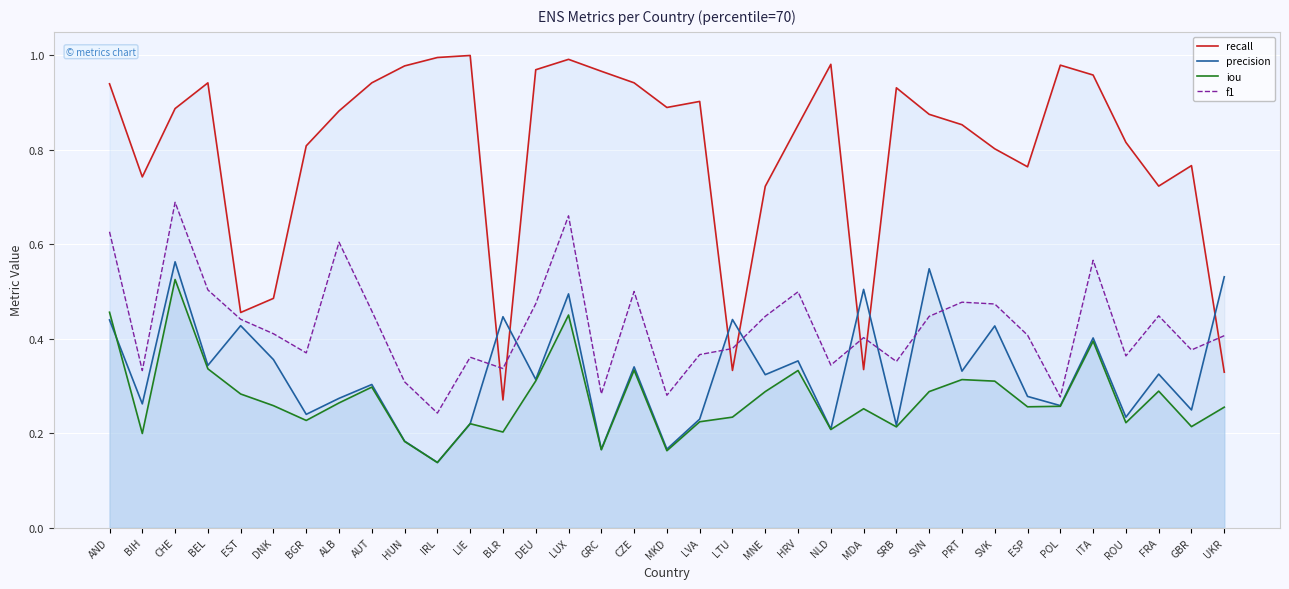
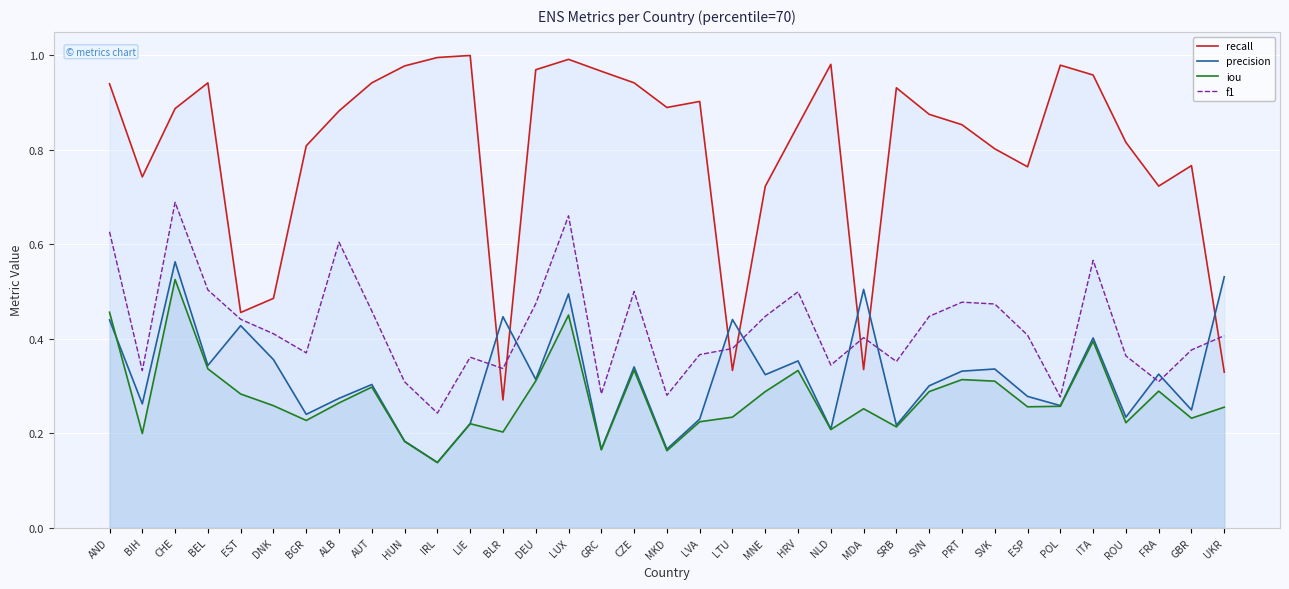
  {
    "recall": {
      "AND": 0.94,
      "BIH": 0.74,
      "CHE": 0.89,
      "BEL": 0.94,
      "EST": 0.46,
      "DNK": 0.49,
      "BGR": 0.81,
      "ALB": 0.88,
      "AUT": 0.94,
      "HUN": 0.98,
      "IRL": 1.00,
      "LIE": 1.00,
      "BLR": 0.27,
      "DEU": 0.97,
      "LUX": 0.99,
      "GRC": 0.97,
      "CZE": 0.94,
      "MKD": 0.89,
      "LVA": 0.90,
      "LTU": 0.33,
      "MNE": 0.72,
      "HRV": 0.85,
      "NLD": 0.98,
      "MDA": 0.33,
      "SRB": 0.93,
      "SVN": 0.88,
      "PRT": 0.85,
      "SVK": 0.80,
      "ESP": 0.76,
      "POL": 0.98,
      "ITA": 0.96,
      "ROU": 0.82,
      "FRA": 0.72,
      "GBR": 0.77,
      "UKR": 0.33
    },
    "precision": {
      "AND": 0.44,
      "BIH": 0.26,
      "CHE": 0.56,
      "BEL": 0.34,
      "EST": 0.43,
      "DNK": 0.36,
      "BGR": 0.24,
      "ALB": 0.27,
      "AUT": 0.30,
      "BLR": 0.45,
      "LUX": 0.50,
      "CZE": 0.34,
      "LVA": 0.23,
      "LTU": 0.44,
      "MNE": 0.32,
      "HRV": 0.35,
      "MDA": 0.50,
-     "SVN": 0.55,
+     "SVN": 0.30,
      "PRT": 0.33,
-     "SVK": 0.43,
+     "SVK": 0.34,
      "ESP": 0.28,
      "ITA": 0.40,
      "ROU": 0.23,
      "FRA": 0.33,
      "GBR": 0.25,
      "UKR": 0.53
    },
    "iou": {
      "AND": 0.46,
      "BIH": 0.20,
      "CHE": 0.53,
      "BEL": 0.34,
      "EST": 0.28,
      "DNK": 0.26,
      "BGR": 0.23,
      "ALB": 0.26,
      "AUT": 0.30,
      "BLR": 0.20,
      "LUX": 0.45,
      "CZE": 0.33,
      "LVA": 0.22,
      "LTU": 0.23,
      "MNE": 0.29,
      "HRV": 0.33,
      "MDA": 0.25,
      "SVN": 0.29,
      "PRT": 0.31,
      "SVK": 0.31,
      "ESP": 0.26,
      "ITA": 0.40,
      "ROU": 0.22,
      "FRA": 0.29,
-     "GBR": 0.21,
+     "GBR": 0.23,
      "UKR": 0.26
    },
    "f1": {
      "AND": 0.63,
      "BIH": 0.33,
      "CHE": 0.69,
      "BEL": 0.50,
      "EST": 0.44,
      "DNK": 0.41,
      "BGR": 0.37,
      "ALB": 0.60,
      "AUT": 0.46,
      "HUN": 0.31,
      "IRL": 0.24,
      "LIE": 0.36,
      "BLR": 0.34,
      "DEU": 0.47,
      "LUX": 0.66,
      "GRC": 0.28,
      "CZE": 0.50,
      "MKD": 0.28,
      "LVA": 0.37,
      "LTU": 0.38,
      "MNE": 0.45,
      "HRV": 0.50,
      "NLD": 0.34,
      "MDA": 0.40,
      "SRB": 0.35,
      "SVN": 0.45,
      "PRT": 0.48,
      "SVK": 0.47,
      "ESP": 0.41,
      "POL": 0.28,
      "ITA": 0.57,
      "ROU": 0.36,
-     "FRA": 0.45,
+     "FRA": 0.31,
      "GBR": 0.38,
      "UKR": 0.41
    }
  }
